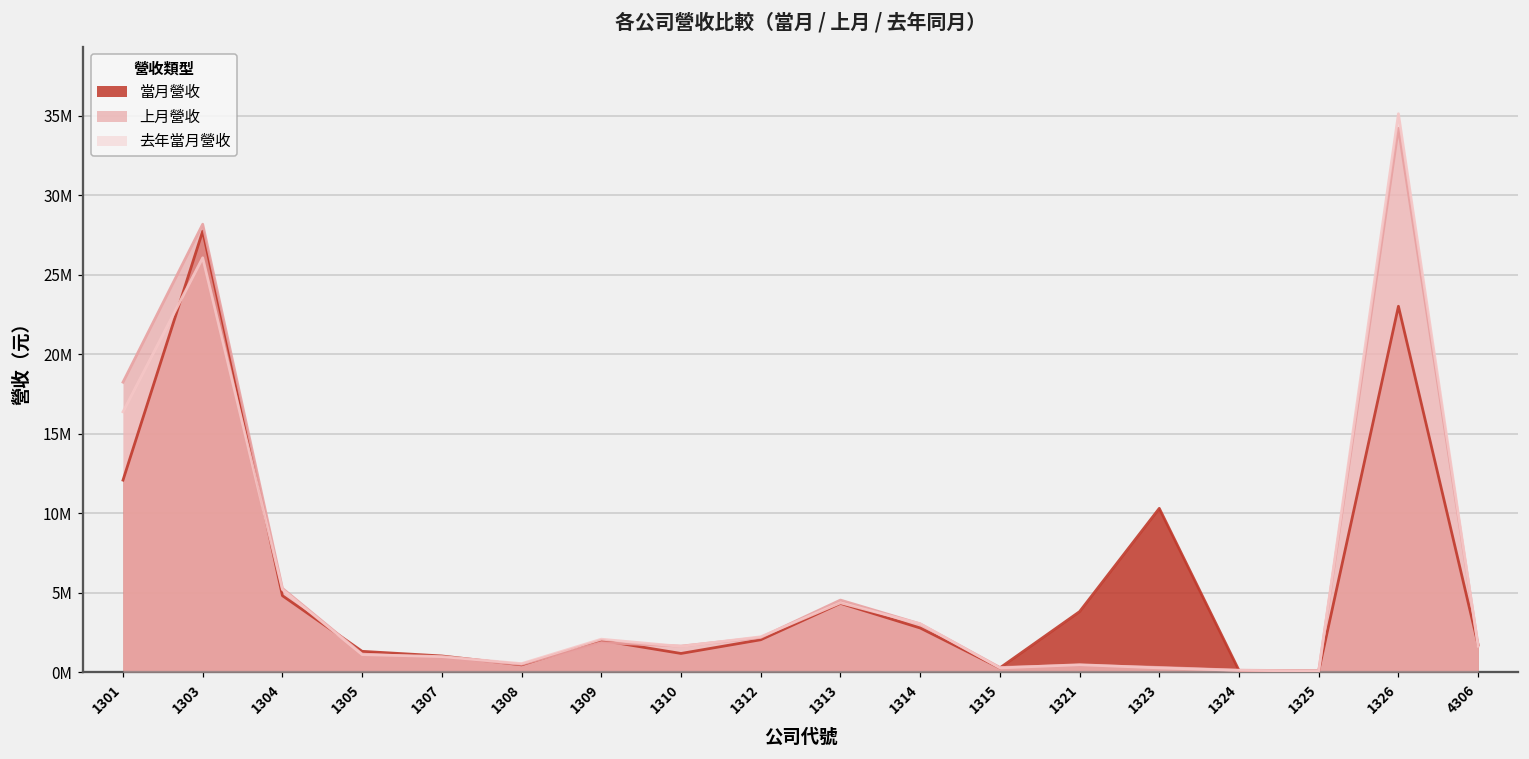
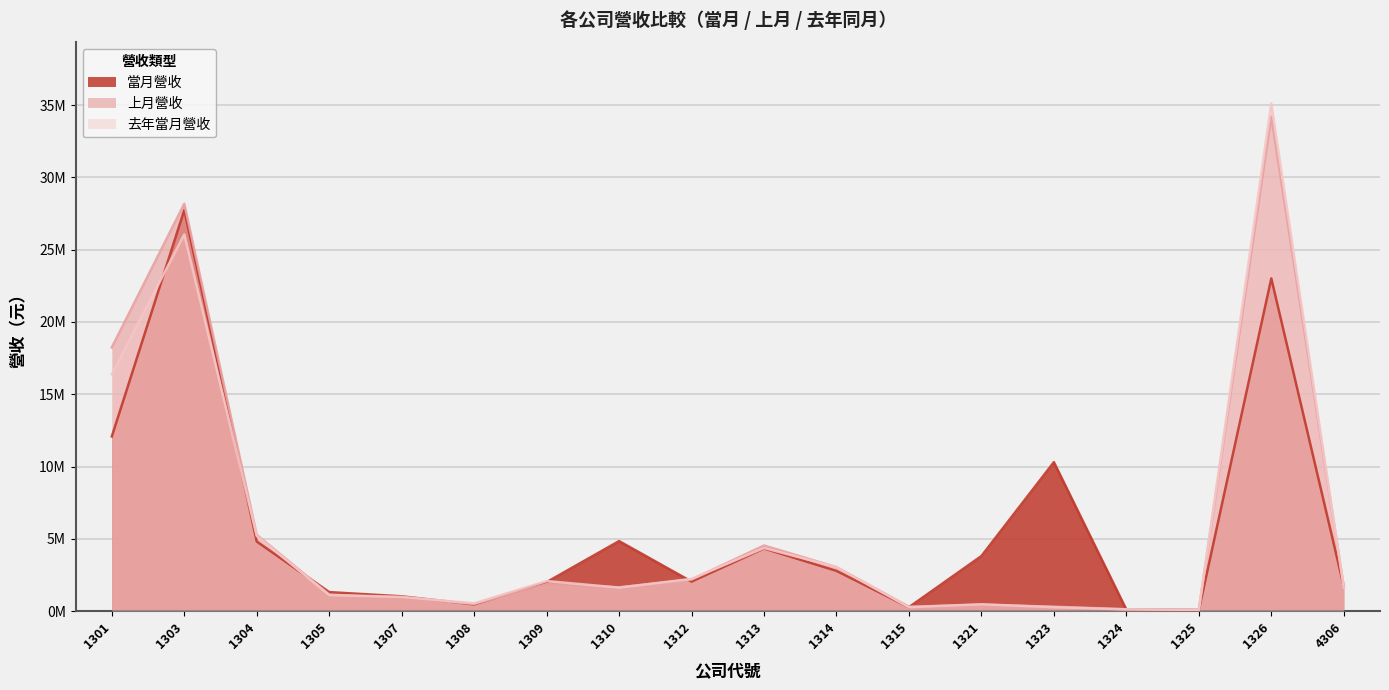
  {
    "當月營收": {
      "1301": 12100000,
      "1303": 27700000,
      "1304": 4800000,
-     "1310": 1200000,
+     "1310": 4800000,
      "1314": 2800000,
      "1321": 3800000,
      "1323": 10300000,
      "1326": 23000000
    }
  }
